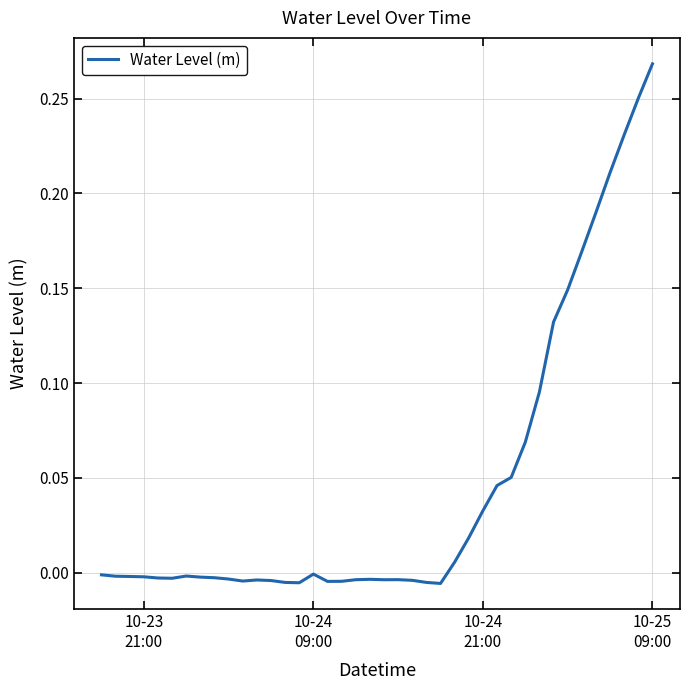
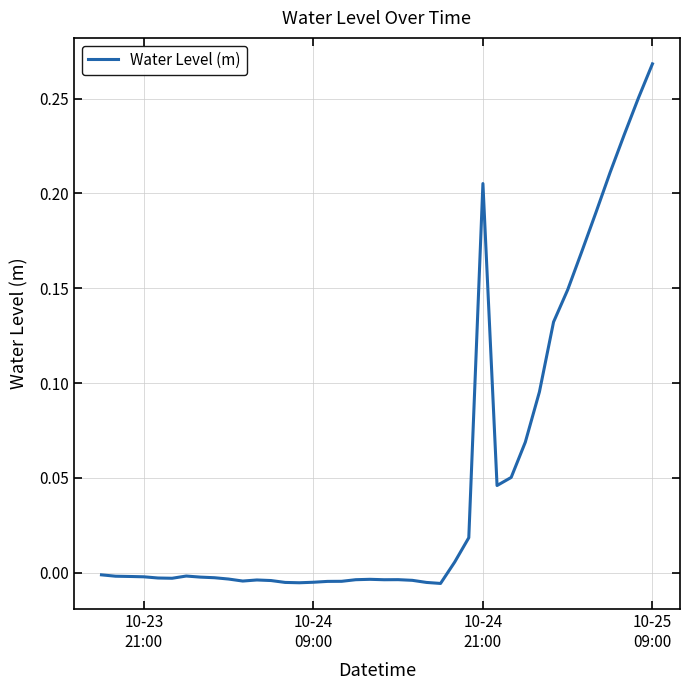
  {
    "10-23 21:00": -0.002,
-   "10-24 09:00": -0.001,
-   "10-24 21:00": 0.033,
+   "10-24 09:00": -0.005,
+   "10-24 21:00": 0.205,
    "10-25 09:00": 0.268
  }
